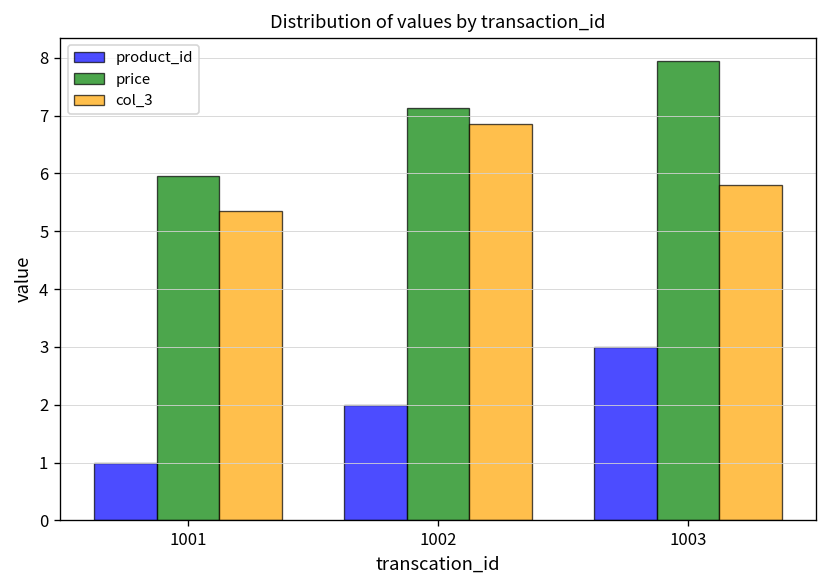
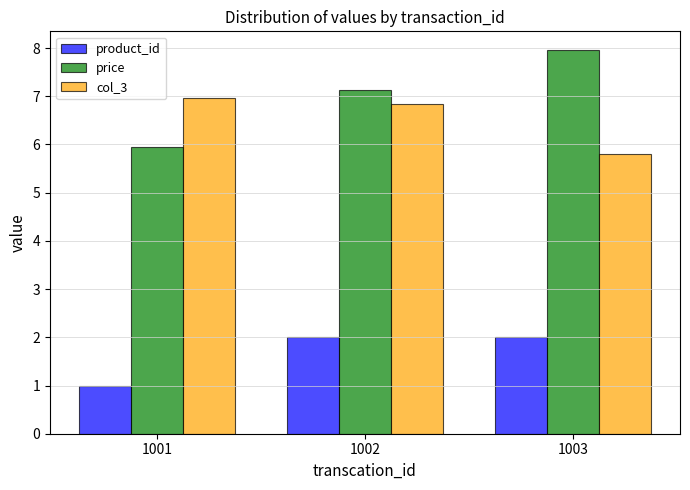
  {
    "product_id": {
      "1001": 1,
      "1002": 2,
-     "1003": 3
+     "1003": 2
    },
    "price": {
      "1001": 6.0,
      "1002": 7.1,
      "1003": 8.0
    },
    "col_3": {
-     "1001": 5.4,
+     "1001": 7.0,
      "1002": 6.8,
      "1003": 5.8
    }
  }
